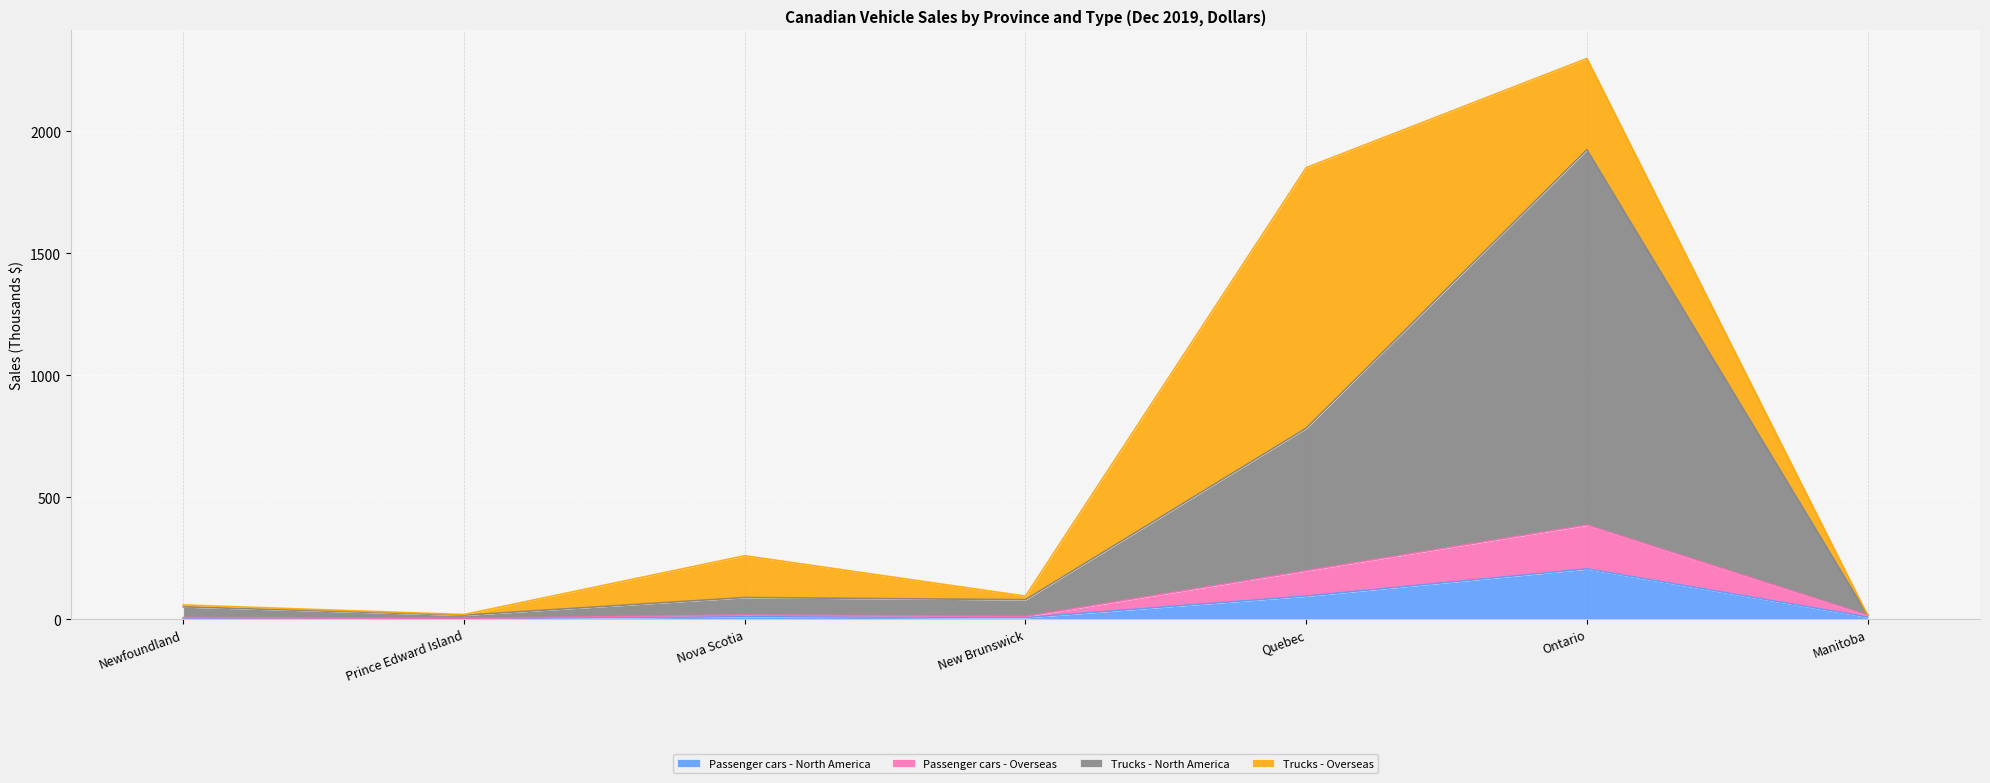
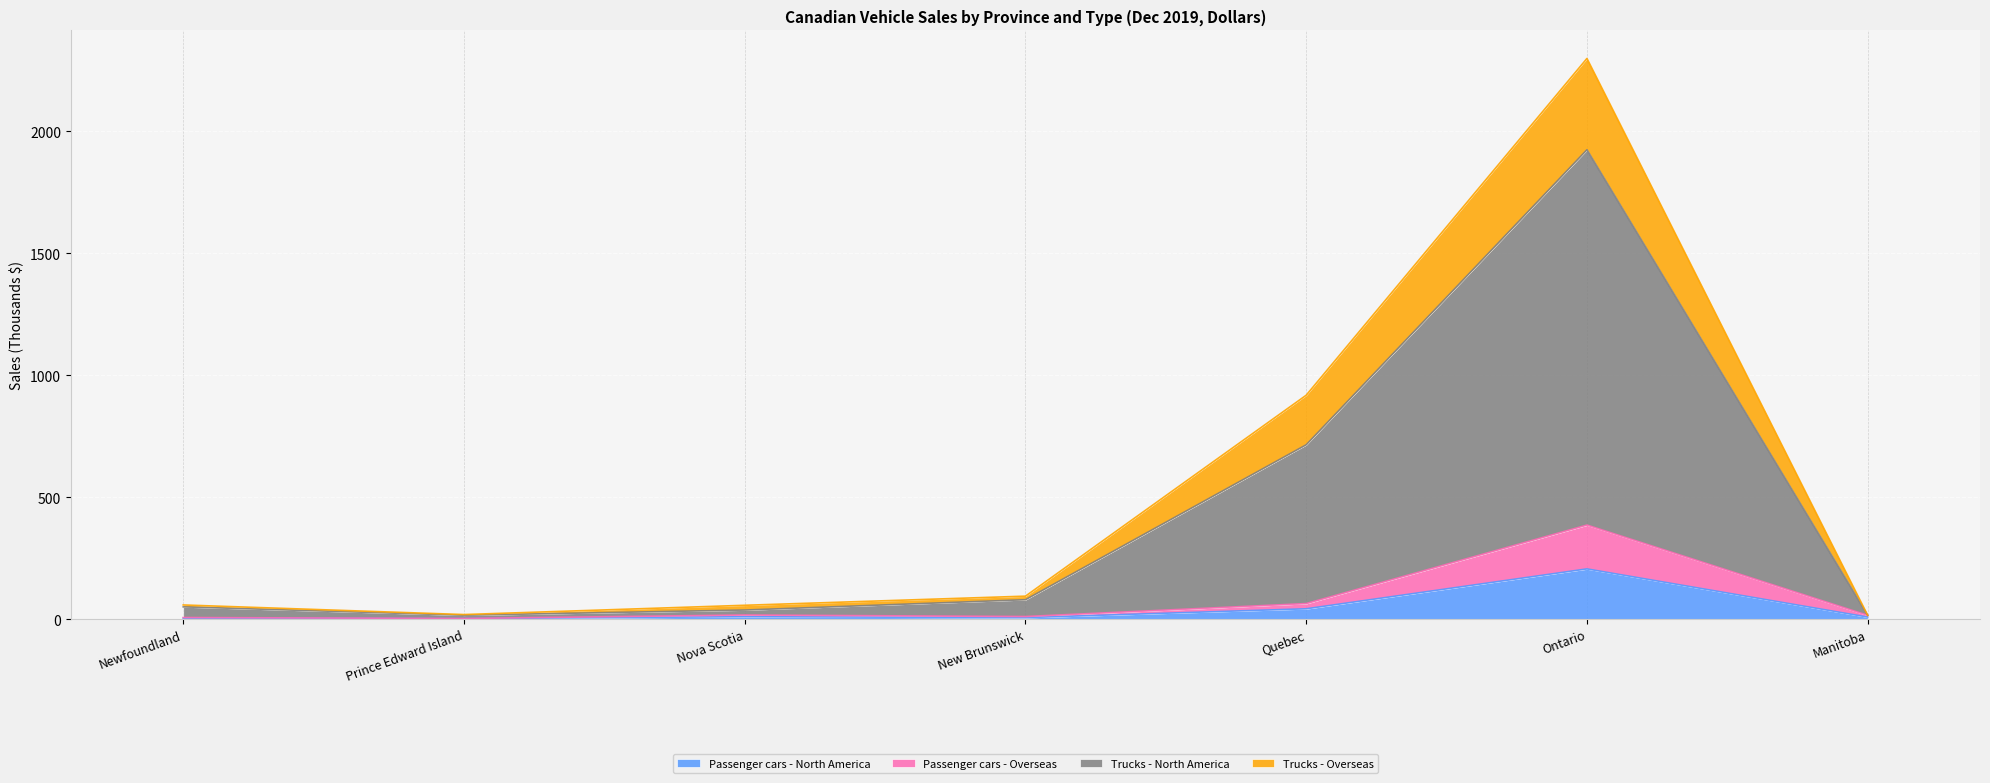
  {
    "Passenger cars - North America": {
-     "Quebec": 90,
+     "Quebec": 40,
      "Ontario": 210
    },
    "Passenger cars - Overseas": {
-     "Quebec": 100,
+     "Quebec": 20,
      "Ontario": 180
    },
    "Trucks - North America": {
-     "Nova Scotia": 70,
+     "Nova Scotia": 20,
      "New Brunswick": 70,
-     "Quebec": 580,
+     "Quebec": 650,
      "Ontario": 1540
    },
    "Trucks - Overseas": {
-     "Nova Scotia": 170,
+     "Nova Scotia": 20,
      "New Brunswick": 10,
-     "Quebec": 1070,
+     "Quebec": 200,
      "Ontario": 370
    }
  }
